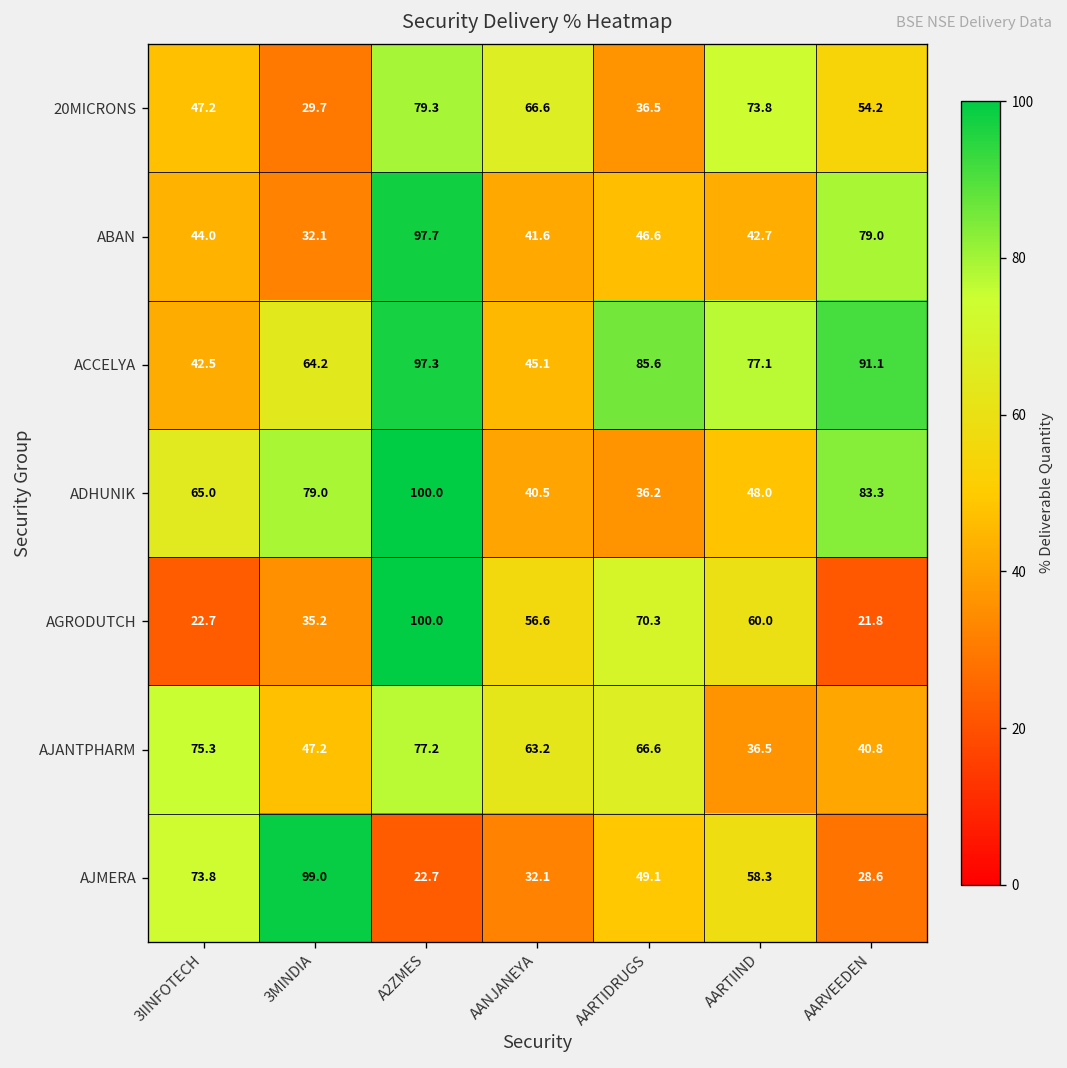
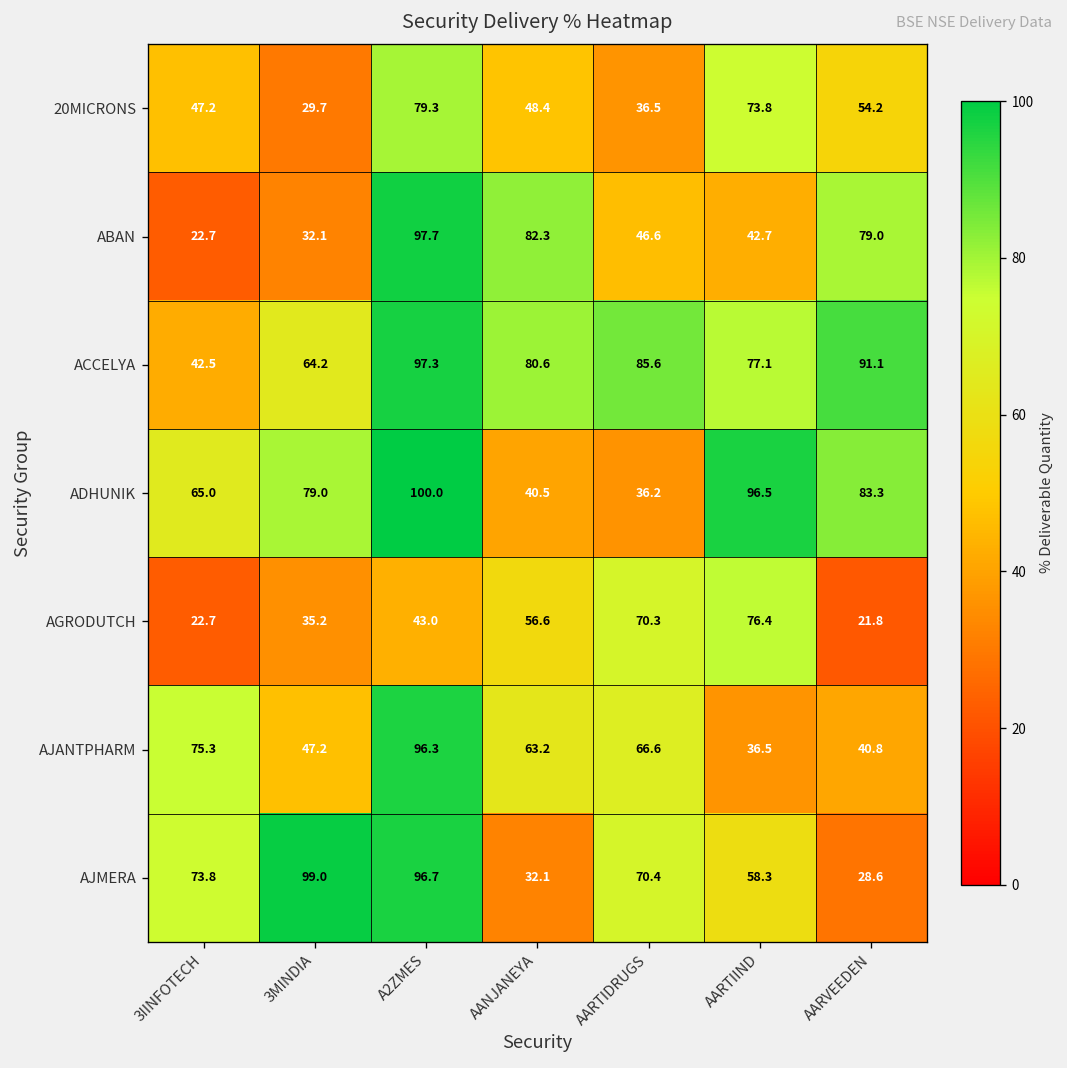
  {
    "20MICRONS": {
      "3IINFOTECH": 47.2,
      "3MINDIA": 29.7,
      "A2ZMES": 79.3,
-     "AANJANEYA": 66.6,
+     "AANJANEYA": 48.4,
      "AARTIDRUGS": 36.5,
      "AARTIIND": 73.8,
      "AARVEEDEN": 54.2
    },
    "ABAN": {
-     "3IINFOTECH": 44.0,
+     "3IINFOTECH": 22.7,
      "3MINDIA": 32.1,
      "A2ZMES": 97.7,
-     "AANJANEYA": 41.6,
+     "AANJANEYA": 82.3,
      "AARTIDRUGS": 46.6,
      "AARTIIND": 42.7,
      "AARVEEDEN": 79.0
    },
    "ACCELYA": {
      "3IINFOTECH": 42.5,
      "3MINDIA": 64.2,
      "A2ZMES": 97.3,
-     "AANJANEYA": 45.1,
+     "AANJANEYA": 80.6,
      "AARTIDRUGS": 85.6,
      "AARTIIND": 77.1,
      "AARVEEDEN": 91.1
    },
    "ADHUNIK": {
      "3IINFOTECH": 65.0,
      "3MINDIA": 79.0,
      "A2ZMES": 100.0,
      "AANJANEYA": 40.5,
      "AARTIDRUGS": 36.2,
-     "AARTIIND": 48.0,
+     "AARTIIND": 96.5,
      "AARVEEDEN": 83.3
    },
    "AGRODUTCH": {
      "3IINFOTECH": 22.7,
      "3MINDIA": 35.2,
-     "A2ZMES": 100.0,
+     "A2ZMES": 43.0,
      "AANJANEYA": 56.6,
      "AARTIDRUGS": 70.3,
-     "AARTIIND": 60.0,
+     "AARTIIND": 76.4,
      "AARVEEDEN": 21.8
    },
    "AJANTPHARM": {
      "3IINFOTECH": 75.3,
      "3MINDIA": 47.2,
-     "A2ZMES": 77.2,
+     "A2ZMES": 96.3,
      "AANJANEYA": 63.2,
      "AARTIDRUGS": 66.6,
      "AARTIIND": 36.5,
      "AARVEEDEN": 40.8
    },
    "AJMERA": {
      "3IINFOTECH": 73.8,
      "3MINDIA": 99.0,
-     "A2ZMES": 22.7,
+     "A2ZMES": 96.7,
      "AANJANEYA": 32.1,
-     "AARTIDRUGS": 49.1,
+     "AARTIDRUGS": 70.4,
      "AARTIIND": 58.3,
      "AARVEEDEN": 28.6
    }
  }
